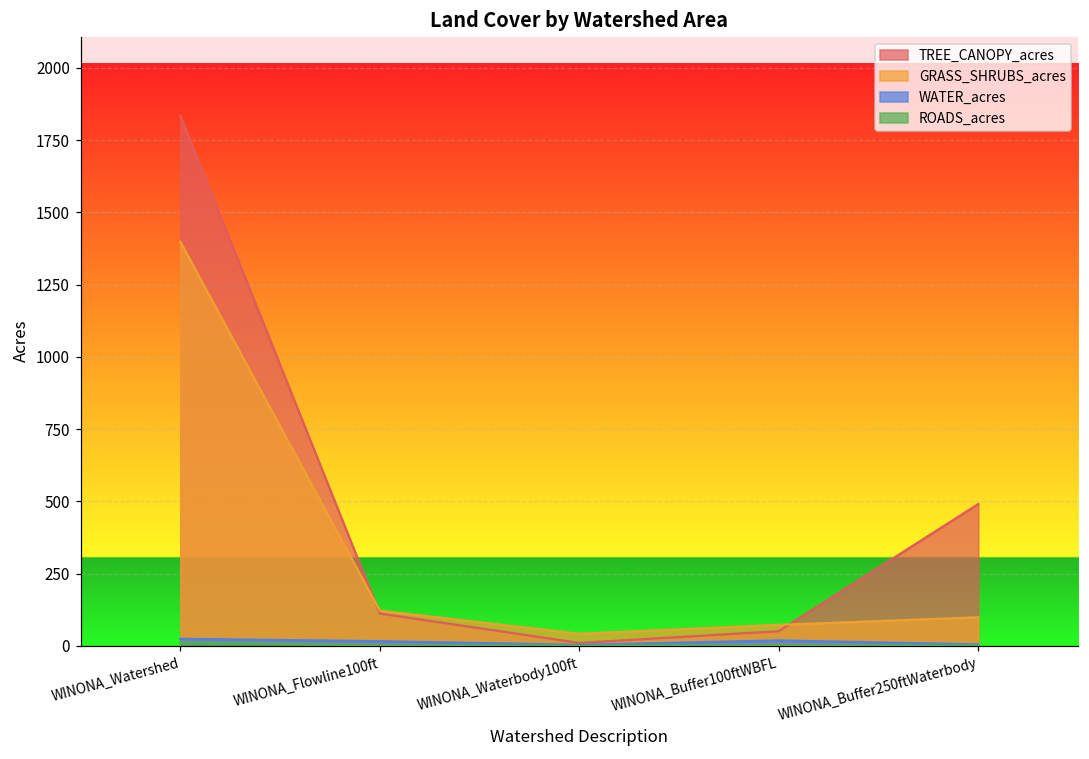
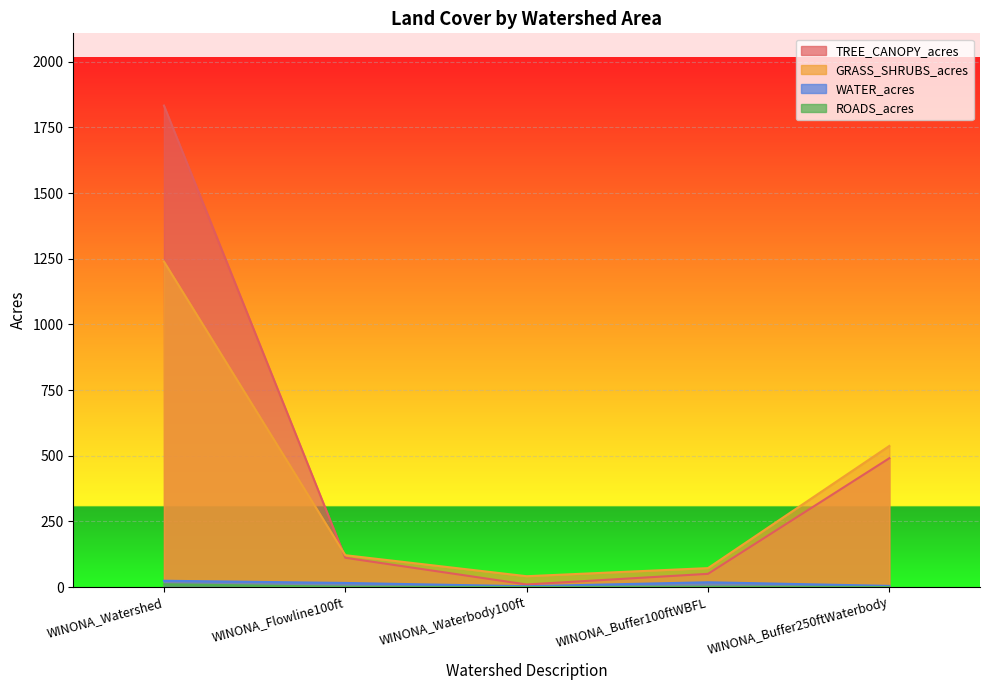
  {
    "TREE_CANOPY_acres": {
      "WINONA_Watershed": 1830,
      "WINONA_Flowline100ft": 110,
      "WINONA_Buffer100ftWBFL": 50,
      "WINONA_Buffer250ftWaterbody": 490
    },
    "GRASS_SHRUBS_acres": {
-     "WINONA_Watershed": 1400,
+     "WINONA_Watershed": 1240,
      "WINONA_Flowline100ft": 120,
      "WINONA_Waterbody100ft": 40,
      "WINONA_Buffer100ftWBFL": 70,
-     "WINONA_Buffer250ftWaterbody": 100
+     "WINONA_Buffer250ftWaterbody": 540
    },
    "WATER_acres": {
      "WINONA_Watershed": 20,
      "WINONA_Flowline100ft": 20,
      "WINONA_Buffer100ftWBFL": 20
    },
    "ROADS_acres": {
      "WINONA_Watershed": 10,
      "WINONA_Flowline100ft": 0,
      "WINONA_Buffer100ftWBFL": 0
    }
  }
